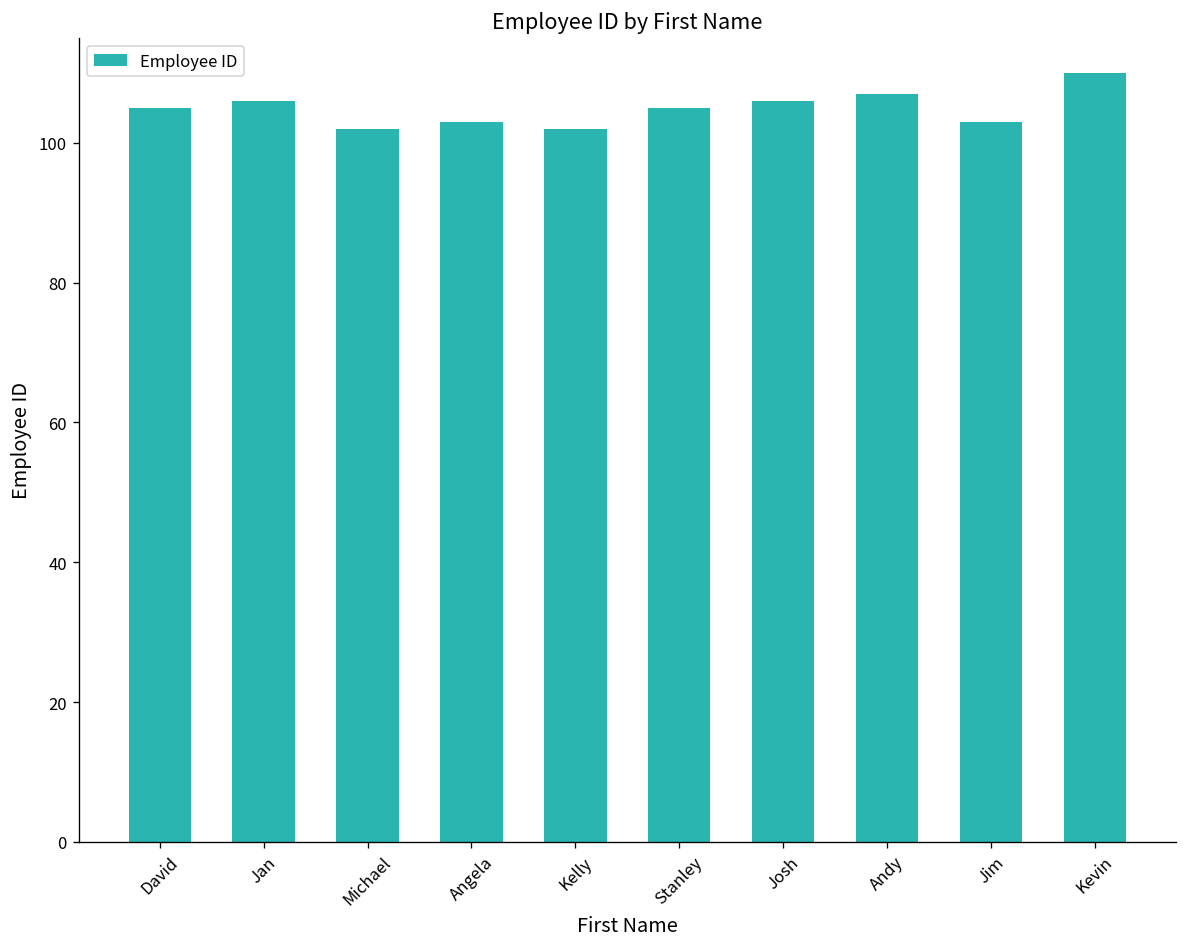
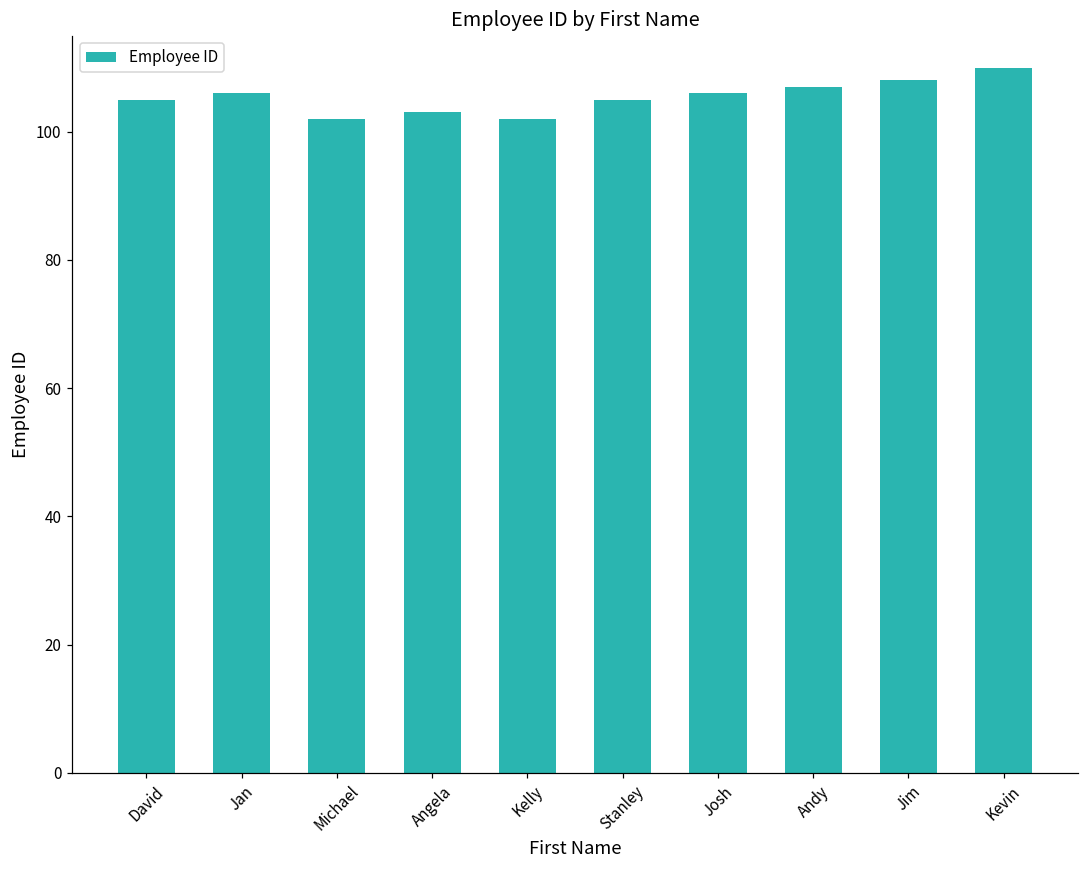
  {
    "David": 105,
    "Jan": 106,
    "Michael": 102,
    "Angela": 103,
    "Kelly": 102,
    "Stanley": 105,
    "Josh": 106,
    "Andy": 107,
-   "Jim": 103,
+   "Jim": 108,
    "Kevin": 110
  }
